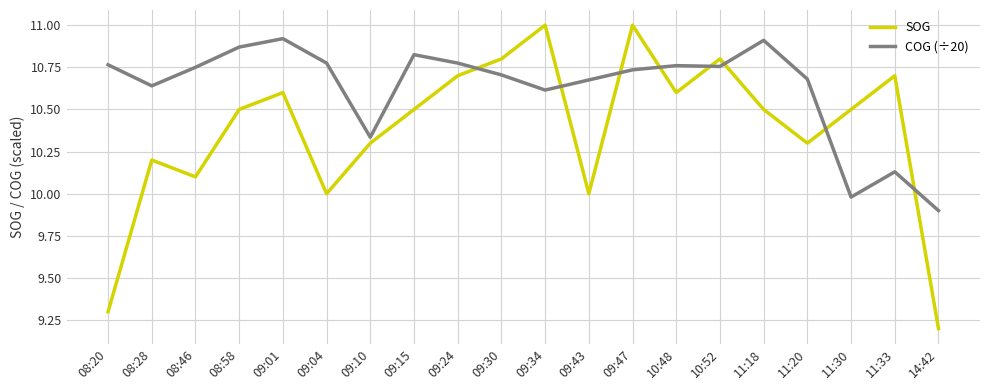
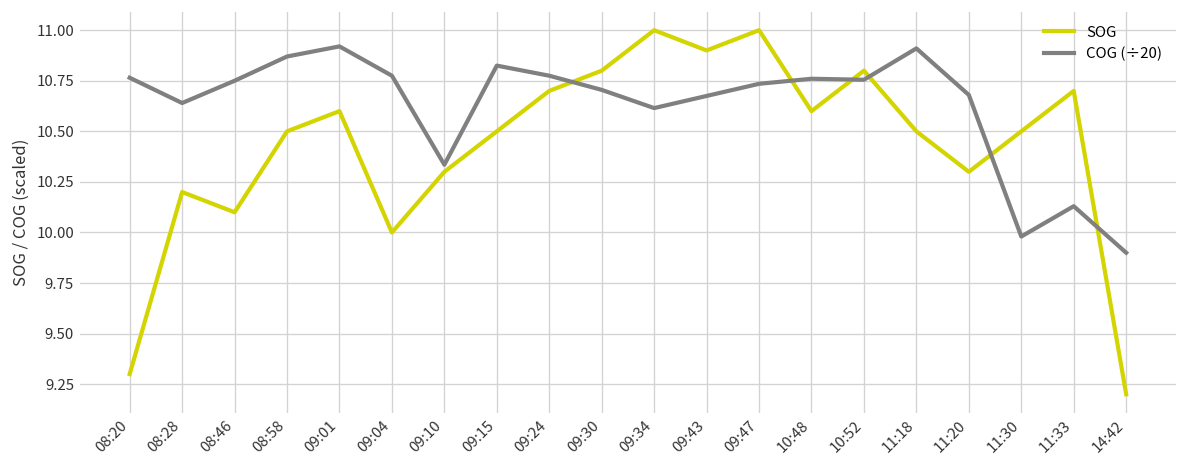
  {
    "SOG": {
      "08:20": 9.3,
      "08:28": 10.2,
      "08:46": 10.1,
      "08:58": 10.5,
      "09:01": 10.6,
      "09:04": 10.0,
      "09:10": 10.3,
      "09:15": 10.5,
      "09:24": 10.7,
      "09:30": 10.8,
      "09:34": 11.0,
-     "09:43": 10.0,
+     "09:43": 10.9,
      "09:47": 11.0,
      "10:48": 10.6,
      "10:52": 10.8,
      "11:18": 10.5,
      "11:20": 10.3,
      "11:30": 10.5,
      "11:33": 10.7,
      "14:42": 9.2
    },
    "COG (÷20)": {
      "08:20": 10.77,
      "08:28": 10.64,
      "08:46": 10.75,
      "08:58": 10.87,
      "09:01": 10.92,
      "09:04": 10.78,
      "09:10": 10.33,
      "09:15": 10.83,
      "09:24": 10.78,
      "09:30": 10.7,
      "09:34": 10.62,
      "09:43": 10.68,
      "09:47": 10.74,
      "10:48": 10.76,
      "10:52": 10.75,
      "11:18": 10.9,
      "11:20": 10.68,
      "11:30": 9.98,
      "11:33": 10.13,
      "14:42": 9.9
    }
  }
